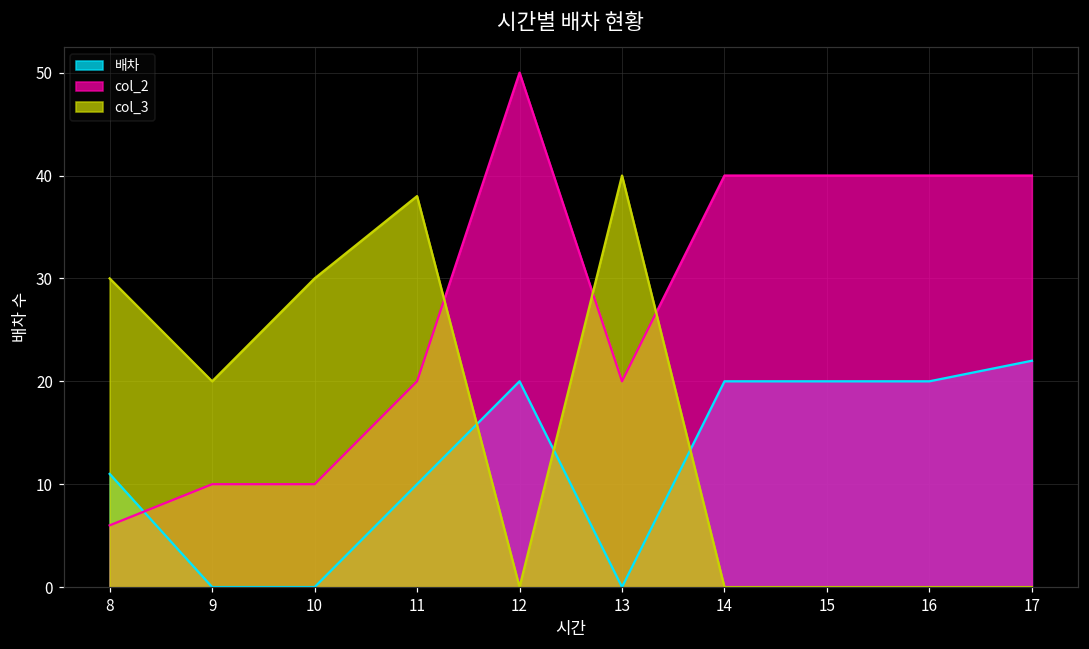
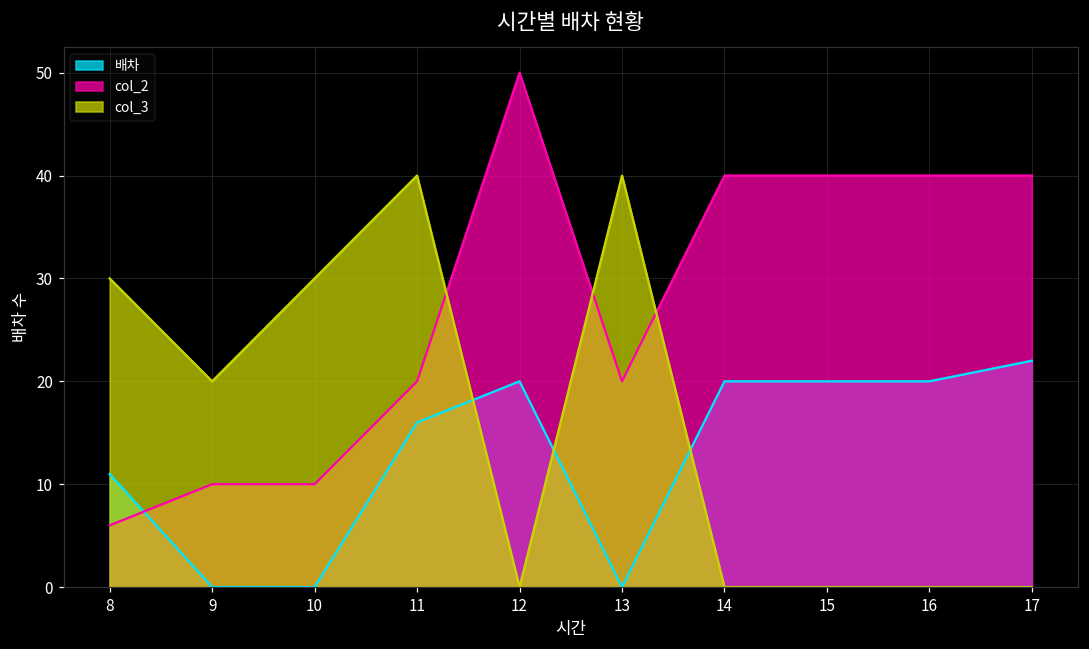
  {
    "배차": {
      "8": 11,
      "9": 0,
      "10": 0,
-     "11": 10,
+     "11": 16,
      "12": 20,
      "13": 0,
      "14": 20,
      "15": 20,
      "16": 20,
      "17": 22
    },
    "col_2": {
      "8": 6,
      "9": 10,
      "10": 10,
      "11": 20,
      "12": 50,
      "13": 20,
      "14": 40,
      "15": 40,
      "16": 40,
      "17": 40
    },
    "col_3": {
      "8": 30,
      "9": 20,
      "10": 30,
-     "11": 38,
+     "11": 40,
      "12": 0,
      "13": 40,
      "14": 0,
      "15": 0,
      "16": 0,
      "17": 0
    }
  }
